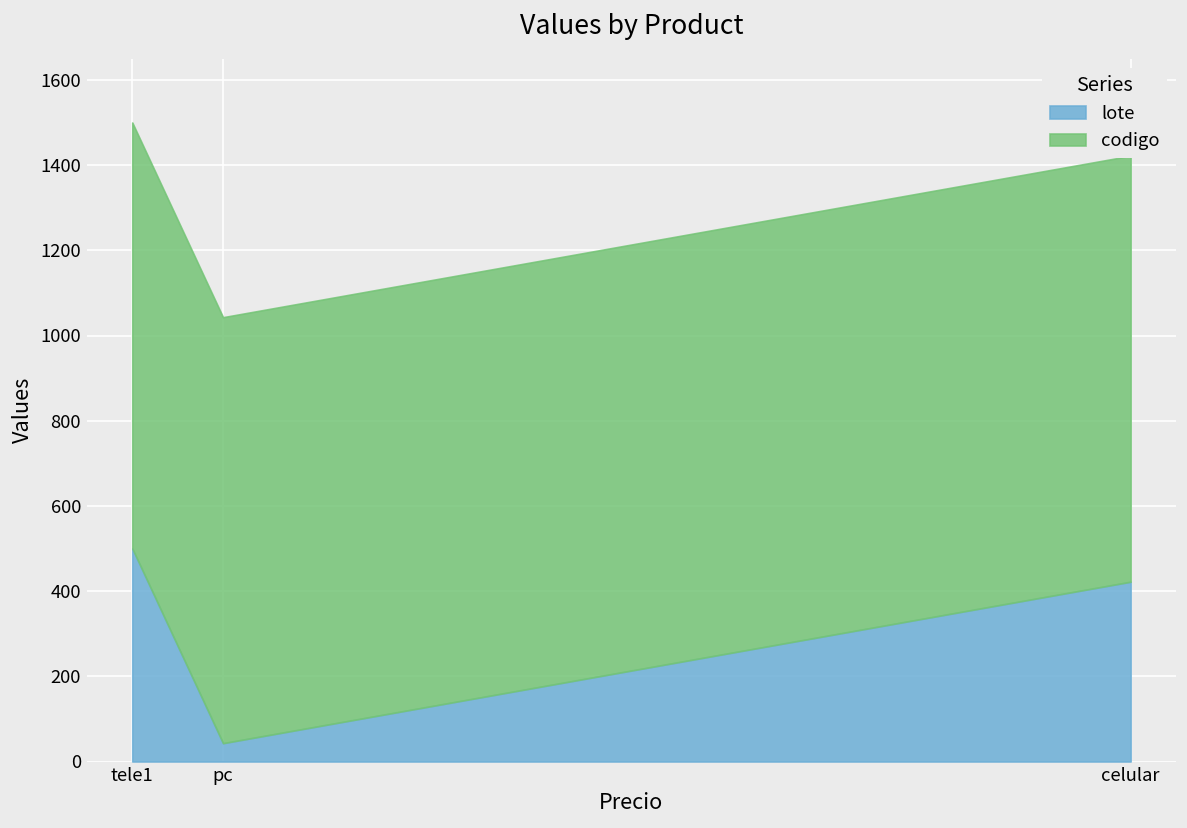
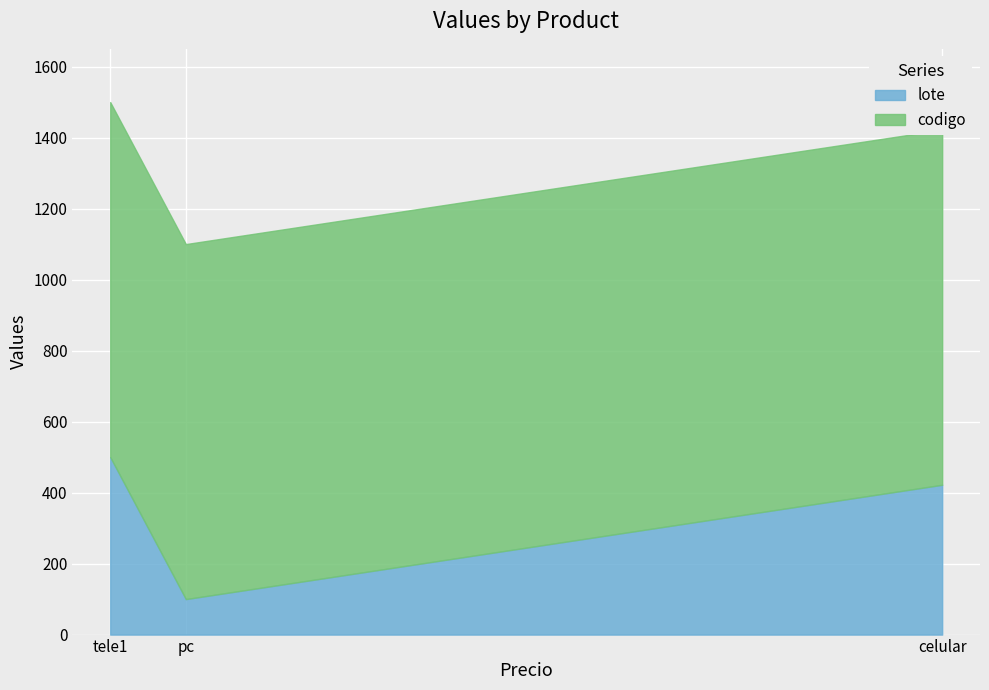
  {
    "lote": {
      "tele1": 500,
-     "pc": 40,
+     "pc": 100,
      "celular": 420
    },
    "codigo": {
      "tele1": 1000,
      "pc": 1000
    }
  }
